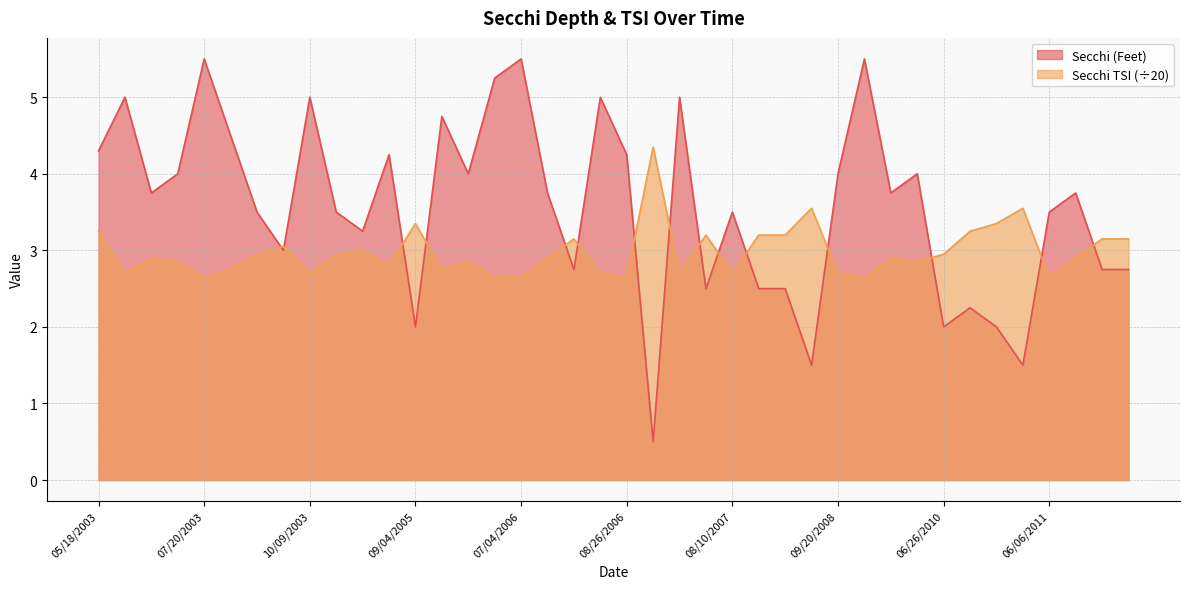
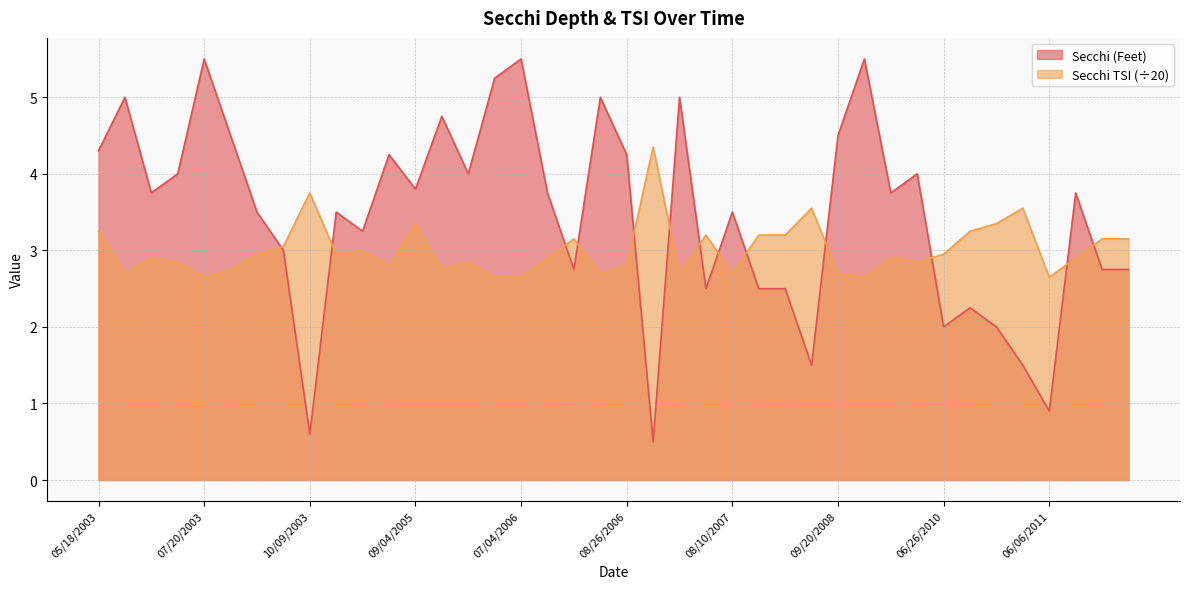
  {
    "Secchi (Feet)": {
      "05/18/2003": 4.3,
      "07/20/2003": 5.5,
-     "10/09/2003": 5.0,
-     "09/04/2005": 2.0,
+     "10/09/2003": 0.6,
+     "09/04/2005": 3.8,
      "07/04/2006": 5.5,
      "08/26/2006": 4.3,
      "08/10/2007": 3.5,
-     "09/20/2008": 4.0,
+     "09/20/2008": 4.5,
      "06/26/2010": 2.0,
-     "06/06/2011": 3.5
+     "06/06/2011": 0.9
    },
    "Secchi TSI (÷20)": {
      "05/18/2003": 3.3,
      "07/20/2003": 2.7,
-     "10/09/2003": 2.7,
+     "10/09/2003": 3.8,
      "09/04/2005": 3.4,
      "07/04/2006": 2.7,
-     "08/26/2006": 2.7,
+     "08/26/2006": 2.8,
      "08/10/2007": 2.7,
      "09/20/2008": 2.7,
      "06/26/2010": 3.0,
      "06/06/2011": 2.7
    }
  }
